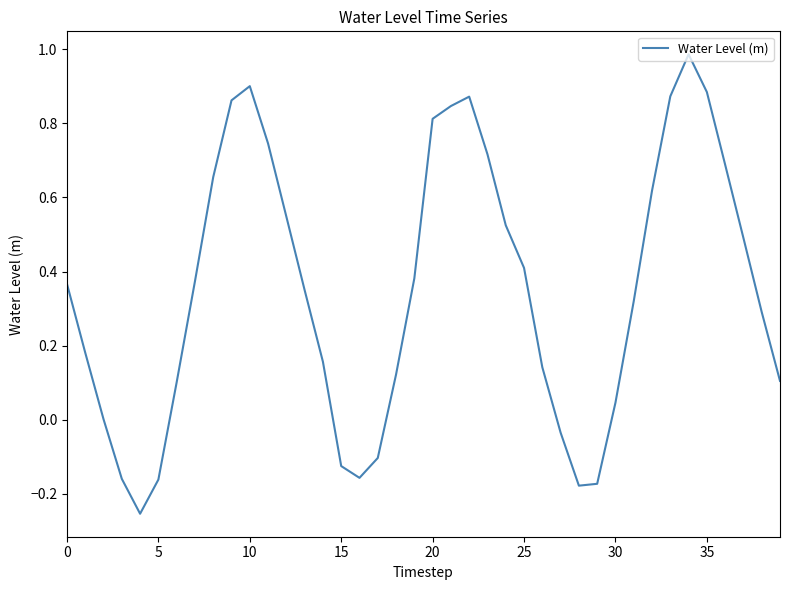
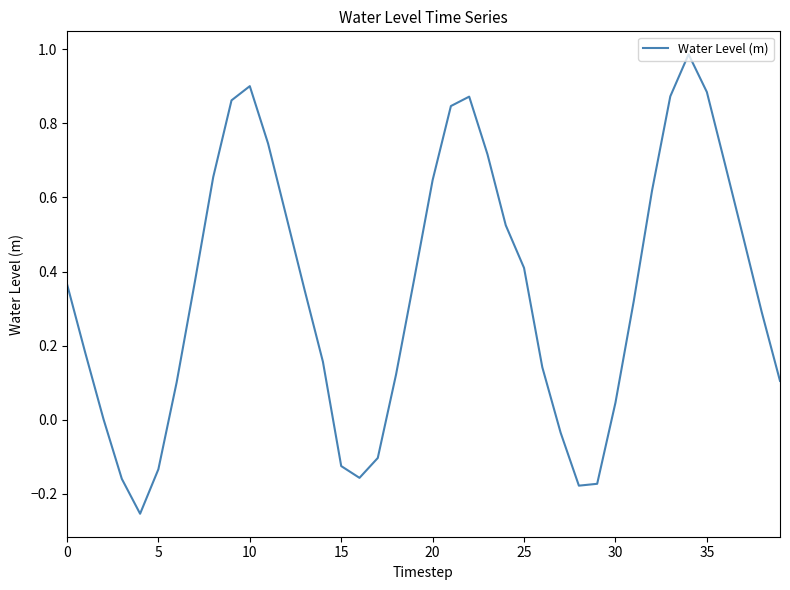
  {
    "0": 0.37,
-   "5": -0.16,
+   "5": -0.13,
    "10": 0.90,
    "15": -0.13,
-   "20": 0.81,
+   "20": 0.65,
    "25": 0.41,
    "30": 0.05,
    "35": 0.88
  }
